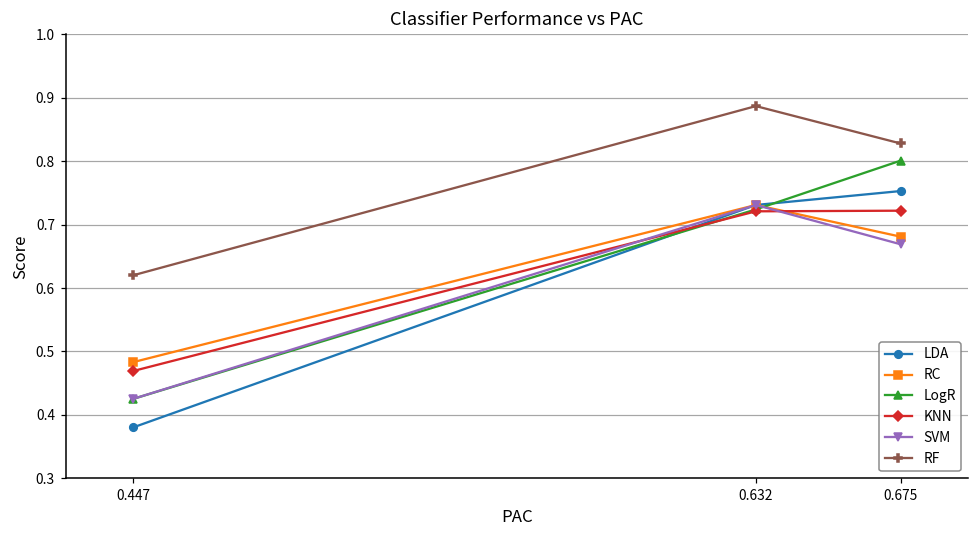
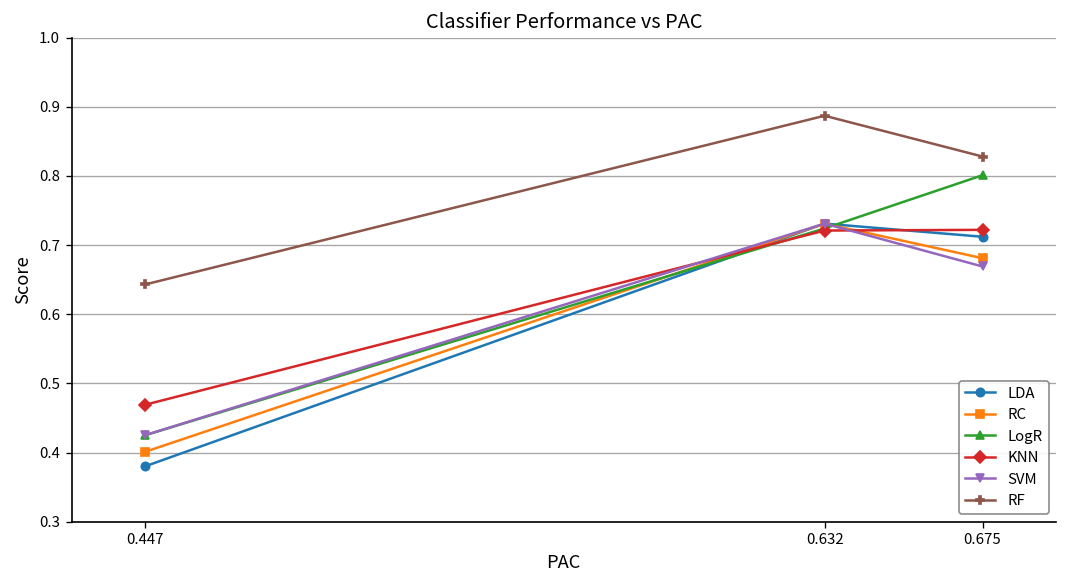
  {
    "LDA": {
      "0.447": 0.38,
-     "0.675": 0.75
+     "0.675": 0.71
    },
    "RC": {
-     "0.447": 0.48,
+     "0.447": 0.40,
      "0.675": 0.68
    },
    "LogR": {
      "0.675": 0.80
    },
    "KNN": {
      "0.447": 0.47,
      "0.675": 0.72
    },
    "SVM": {
      "0.675": 0.67
    },
    "RF": {
-     "0.447": 0.62,
+     "0.447": 0.64,
      "0.632": 0.89,
      "0.675": 0.83
    }
  }
